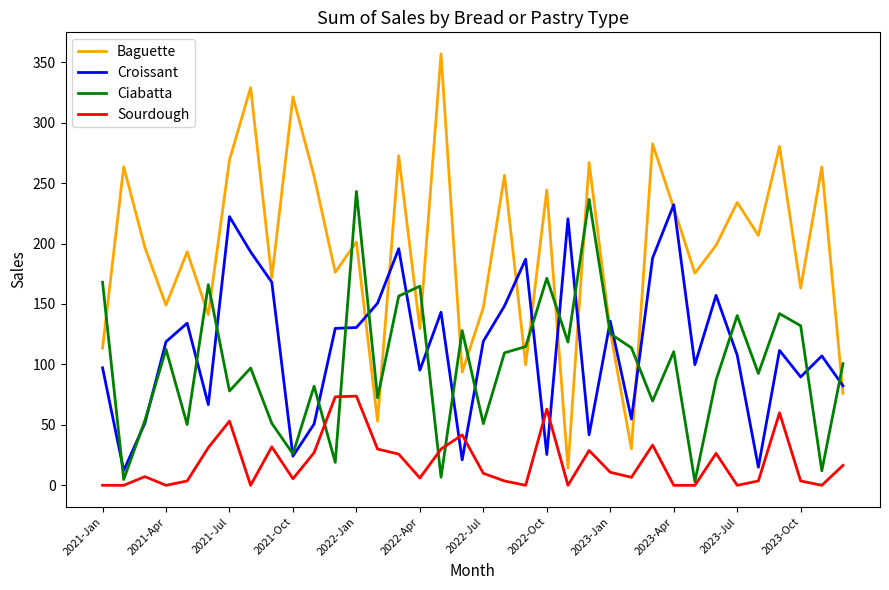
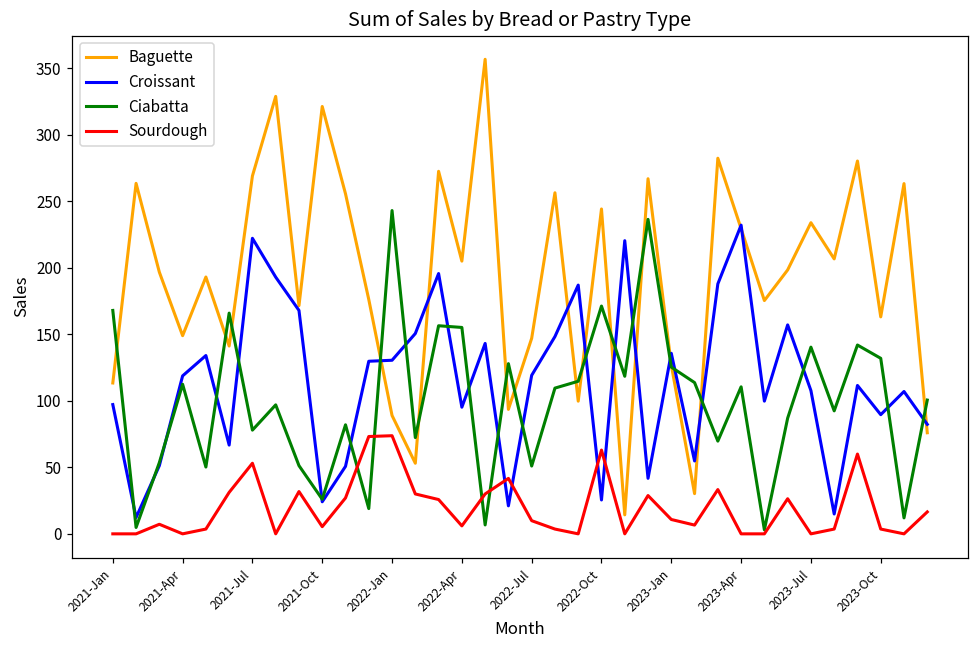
  {
    "Baguette": {
      "2021-Jan": 113,
      "2021-Apr": 149,
      "2021-Jul": 269,
      "2021-Oct": 321,
-     "2022-Jan": 201,
-     "2022-Apr": 130,
+     "2022-Jan": 89,
+     "2022-Apr": 205,
      "2022-Jul": 147,
      "2022-Oct": 244,
      "2023-Apr": 230,
      "2023-Jul": 234,
      "2023-Oct": 163
    },
    "Croissant": {
      "2021-Jan": 97,
      "2021-Apr": 119,
      "2021-Jul": 222,
      "2022-Jan": 131,
      "2022-Apr": 95,
      "2022-Jul": 119,
      "2022-Oct": 25,
      "2023-Jan": 136,
      "2023-Apr": 232,
      "2023-Jul": 108,
      "2023-Oct": 90
    },
    "Ciabatta": {
      "2021-Jan": 168,
      "2021-Apr": 113,
      "2021-Jul": 78,
      "2022-Jan": 243,
-     "2022-Apr": 165,
+     "2022-Apr": 155,
      "2022-Jul": 51,
      "2022-Oct": 171,
      "2023-Apr": 111,
      "2023-Jul": 140,
      "2023-Oct": 132
    },
    "Sourdough": {
      "2021-Jan": 0,
      "2021-Apr": 0,
      "2021-Jul": 53,
      "2021-Oct": 5,
      "2022-Jan": 74,
      "2022-Apr": 6,
      "2022-Jul": 10,
      "2022-Oct": 63,
      "2023-Jan": 11,
      "2023-Apr": 0,
      "2023-Jul": 0,
      "2023-Oct": 4
    }
  }
